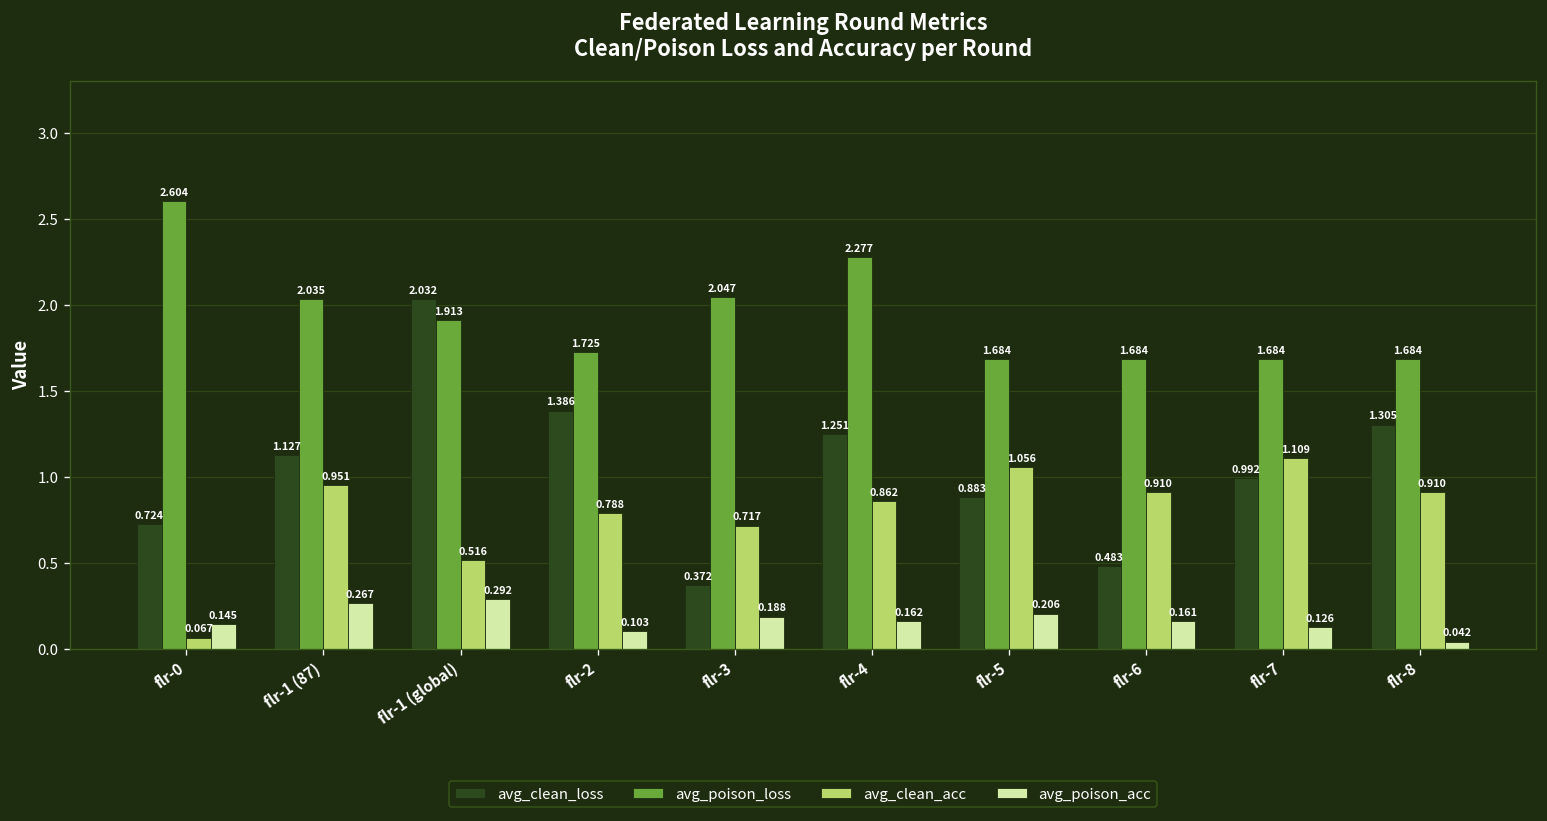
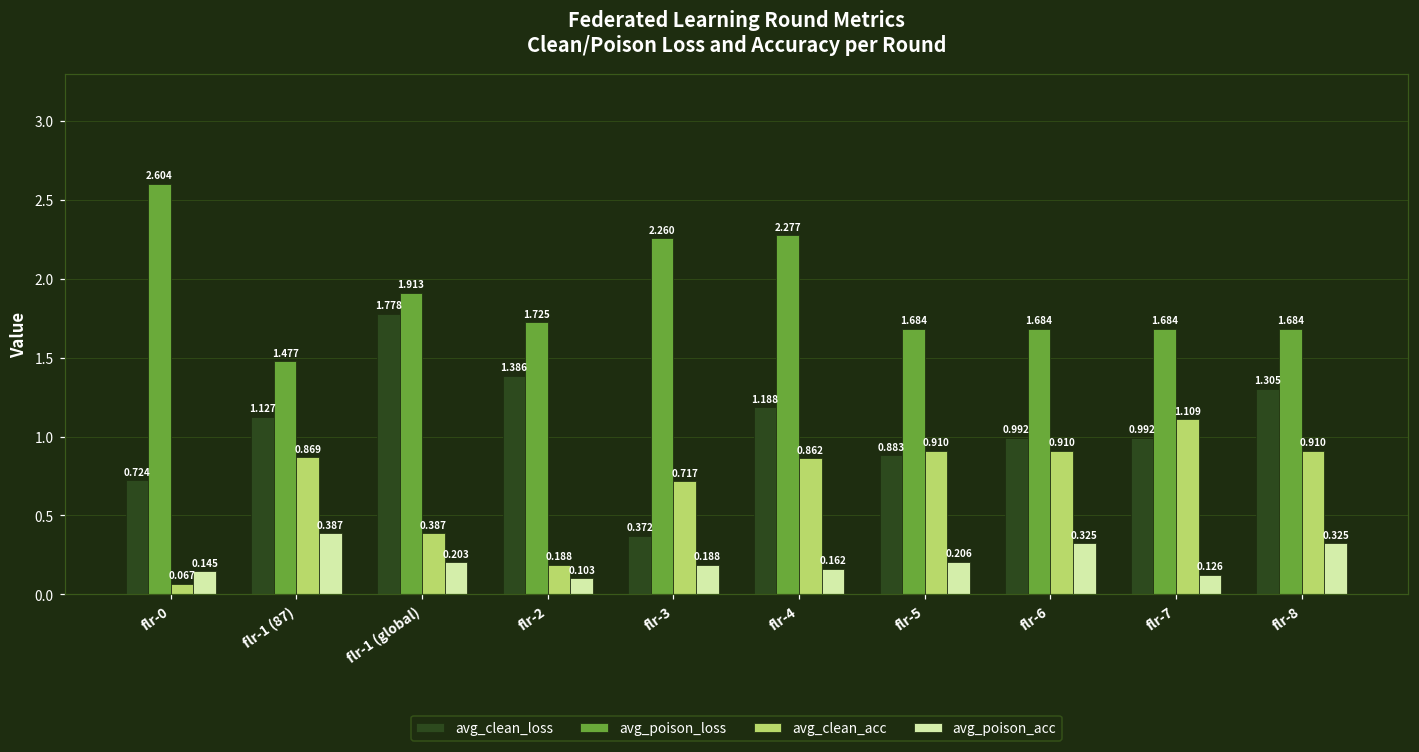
  {
    "avg_clean_loss": {
      "flr-0": 0.724,
      "flr-1 (87)": 1.127,
-     "flr-1 (global)": 2.032,
+     "flr-1 (global)": 1.778,
      "flr-2": 1.386,
      "flr-3": 0.372,
-     "flr-4": 1.251,
+     "flr-4": 1.188,
      "flr-5": 0.883,
-     "flr-6": 0.483,
+     "flr-6": 0.992,
      "flr-7": 0.992,
      "flr-8": 1.305
    },
    "avg_poison_loss": {
      "flr-0": 2.604,
-     "flr-1 (87)": 2.035,
+     "flr-1 (87)": 1.477,
      "flr-1 (global)": 1.913,
      "flr-2": 1.725,
-     "flr-3": 2.047,
+     "flr-3": 2.260,
      "flr-4": 2.277,
      "flr-5": 1.684,
      "flr-6": 1.684,
      "flr-7": 1.684,
      "flr-8": 1.684
    },
    "avg_clean_acc": {
      "flr-0": 0.067,
-     "flr-1 (87)": 0.951,
-     "flr-1 (global)": 0.516,
-     "flr-2": 0.788,
+     "flr-1 (87)": 0.869,
+     "flr-1 (global)": 0.387,
+     "flr-2": 0.188,
      "flr-3": 0.717,
      "flr-4": 0.862,
-     "flr-5": 1.056,
+     "flr-5": 0.910,
      "flr-6": 0.910,
      "flr-7": 1.109,
      "flr-8": 0.910
    },
    "avg_poison_acc": {
      "flr-0": 0.145,
-     "flr-1 (87)": 0.267,
-     "flr-1 (global)": 0.292,
+     "flr-1 (87)": 0.387,
+     "flr-1 (global)": 0.203,
      "flr-2": 0.103,
      "flr-3": 0.188,
      "flr-4": 0.162,
      "flr-5": 0.206,
-     "flr-6": 0.161,
+     "flr-6": 0.325,
      "flr-7": 0.126,
-     "flr-8": 0.042
+     "flr-8": 0.325
    }
  }
